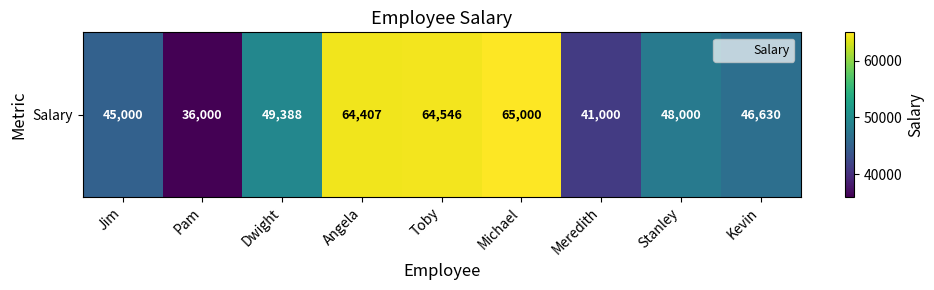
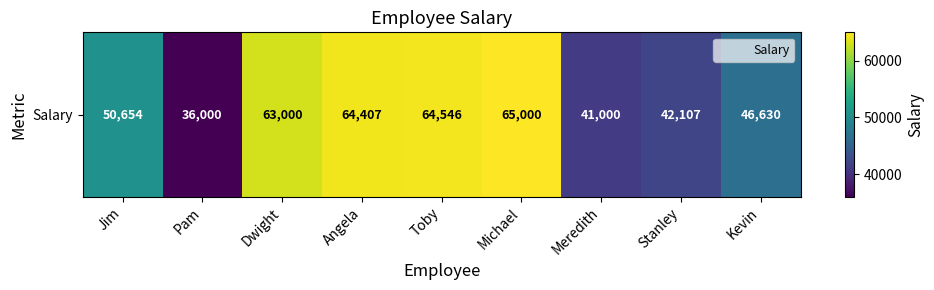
  {
    "Salary": {
-     "Jim": "45,000",
+     "Jim": "50,654",
      "Pam": "36,000",
-     "Dwight": "49,388",
+     "Dwight": "63,000",
      "Angela": "64,407",
      "Toby": "64,546",
      "Michael": "65,000",
      "Meredith": "41,000",
-     "Stanley": "48,000",
+     "Stanley": "42,107",
      "Kevin": "46,630"
    }
  }
